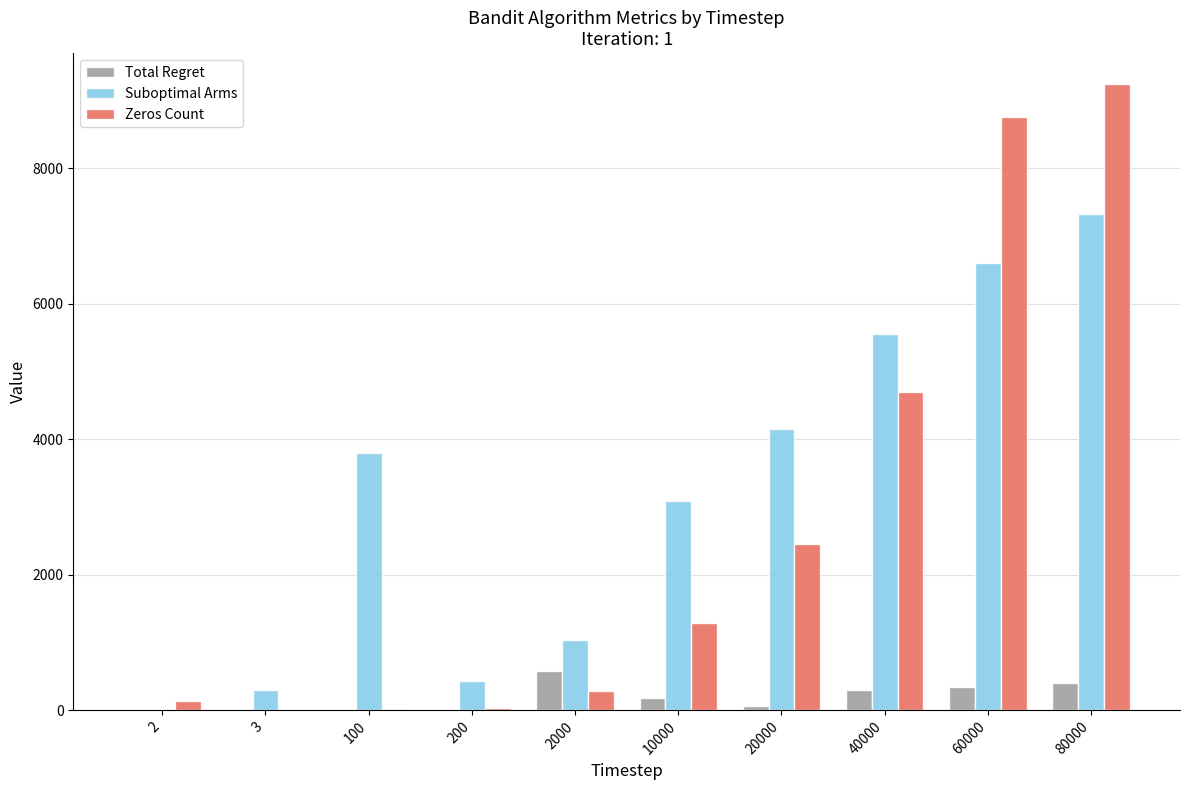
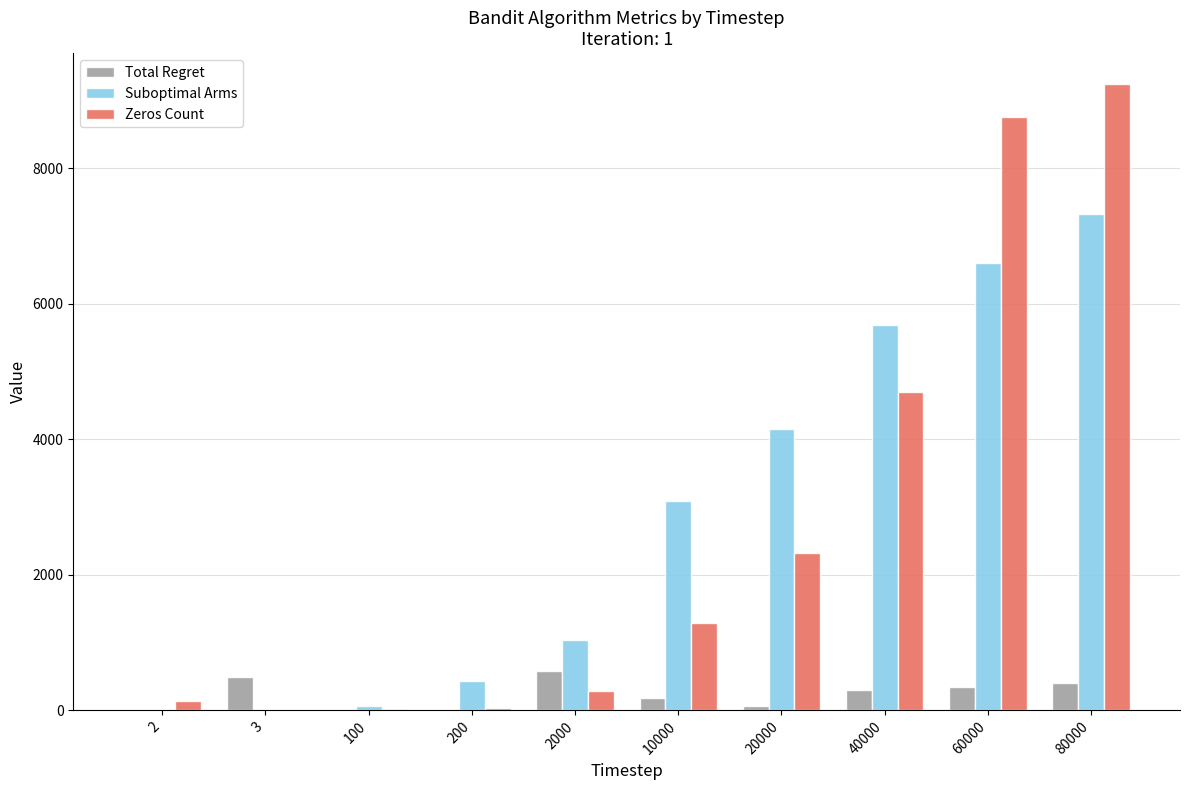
  {
    "Total Regret": {
-     "3": 0,
+     "3": 500,
      "2000": 600,
      "10000": 200,
      "20000": 100,
      "40000": 300,
      "60000": 300,
      "80000": 400
    },
    "Suboptimal Arms": {
-     "3": 300,
-     "100": 3800,
+     "3": 0,
+     "100": 100,
      "200": 400,
      "2000": 1000,
      "10000": 3100,
      "20000": 4200,
-     "40000": 5600,
+     "40000": 5700,
      "60000": 6600,
      "80000": 7300
    },
    "Zeros Count": {
      "2": 100,
      "2000": 300,
      "10000": 1300,
-     "20000": 2400,
+     "20000": 2300,
      "40000": 4700,
      "60000": 8800,
      "80000": 9200
    }
  }
